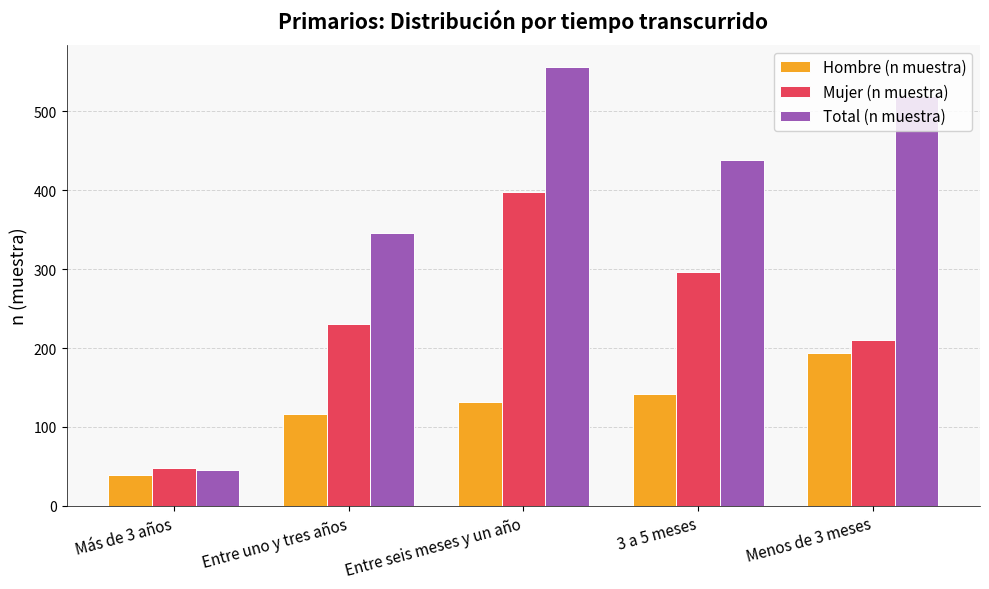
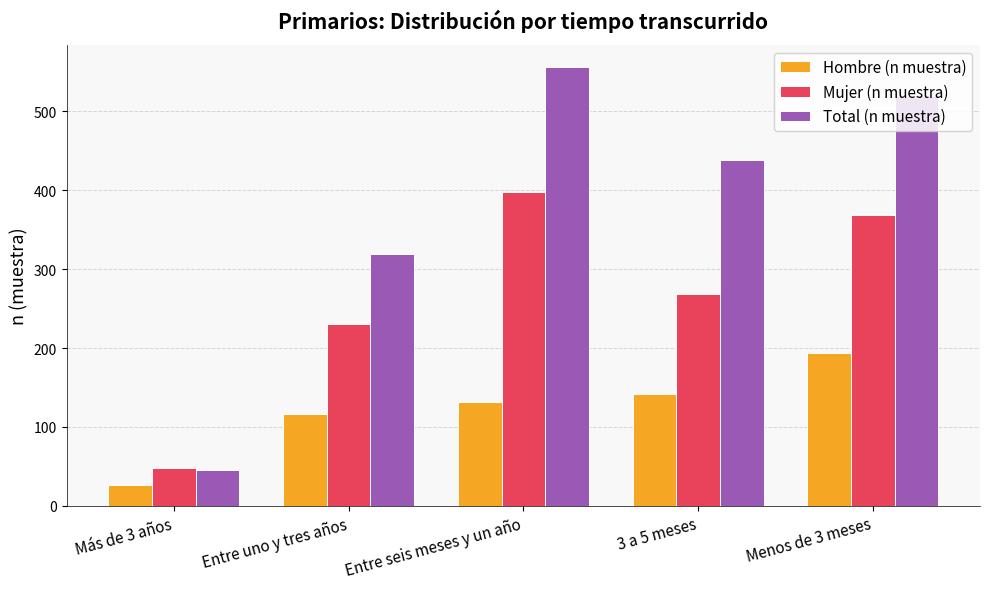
  {
    "Hombre (n muestra)": {
-     "Más de 3 años": 40,
+     "Más de 3 años": 30,
      "Entre uno y tres años": 120,
      "Entre seis meses y un año": 130,
      "3 a 5 meses": 140,
      "Menos de 3 meses": 190
    },
    "Mujer (n muestra)": {
      "Más de 3 años": 50,
      "Entre uno y tres años": 230,
      "Entre seis meses y un año": 400,
-     "3 a 5 meses": 300,
-     "Menos de 3 meses": 210
+     "3 a 5 meses": 270,
+     "Menos de 3 meses": 370
    },
    "Total (n muestra)": {
      "Más de 3 años": 50,
-     "Entre uno y tres años": 350,
+     "Entre uno y tres años": 320,
      "Entre seis meses y un año": 560,
      "3 a 5 meses": 440
    }
  }
